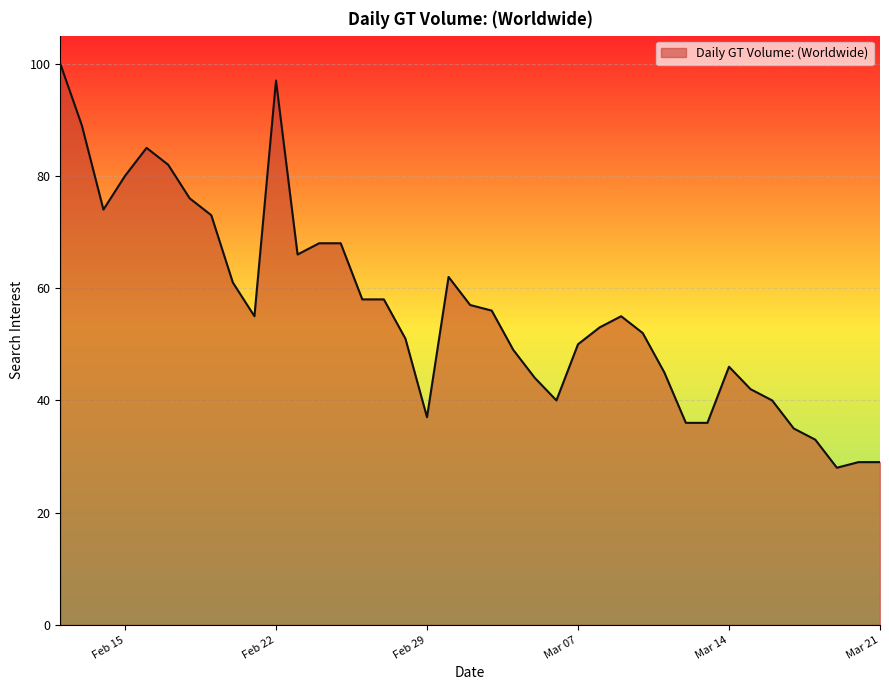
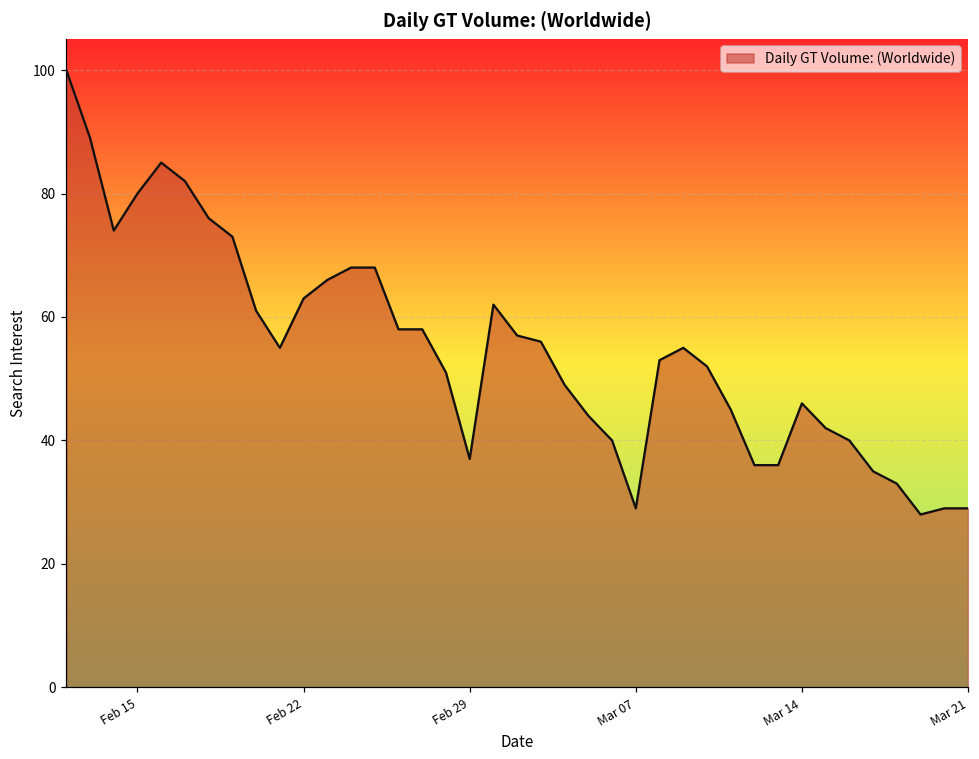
  {
    "Feb 15": 80,
-   "Feb 22": 97,
+   "Feb 22": 63,
    "Feb 29": 37,
-   "Mar 07": 50,
+   "Mar 07": 29,
    "Mar 14": 46,
    "Mar 21": 29
  }
